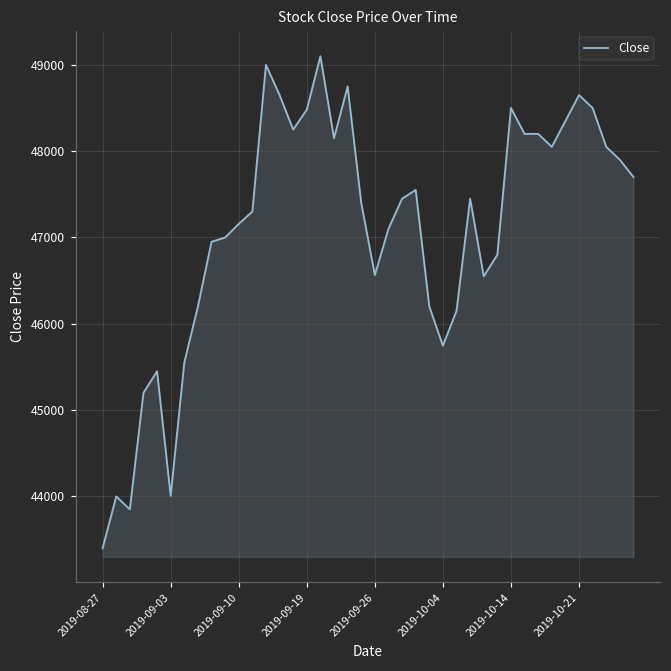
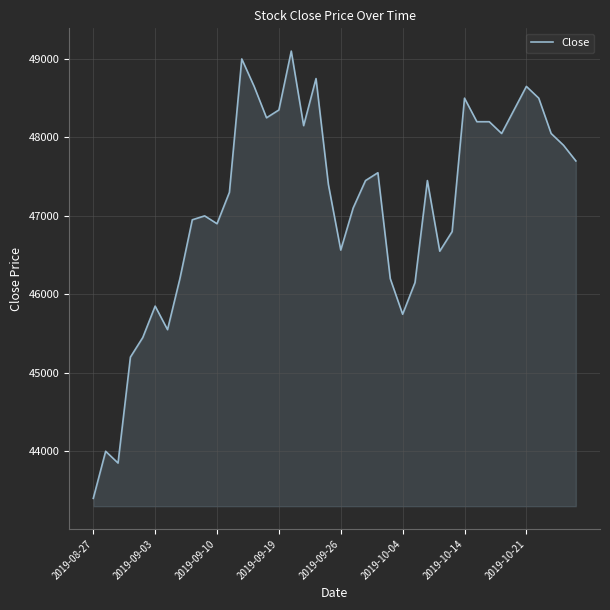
  {
    "2019-08-27": 43400,
-   "2019-09-03": 44000,
-   "2019-09-10": 47200,
-   "2019-09-19": 48500,
+   "2019-09-03": 45900,
+   "2019-09-10": 46900,
+   "2019-09-19": 48400,
    "2019-09-26": 46600,
    "2019-10-04": 45700,
    "2019-10-14": 48500,
    "2019-10-21": 48700
  }
